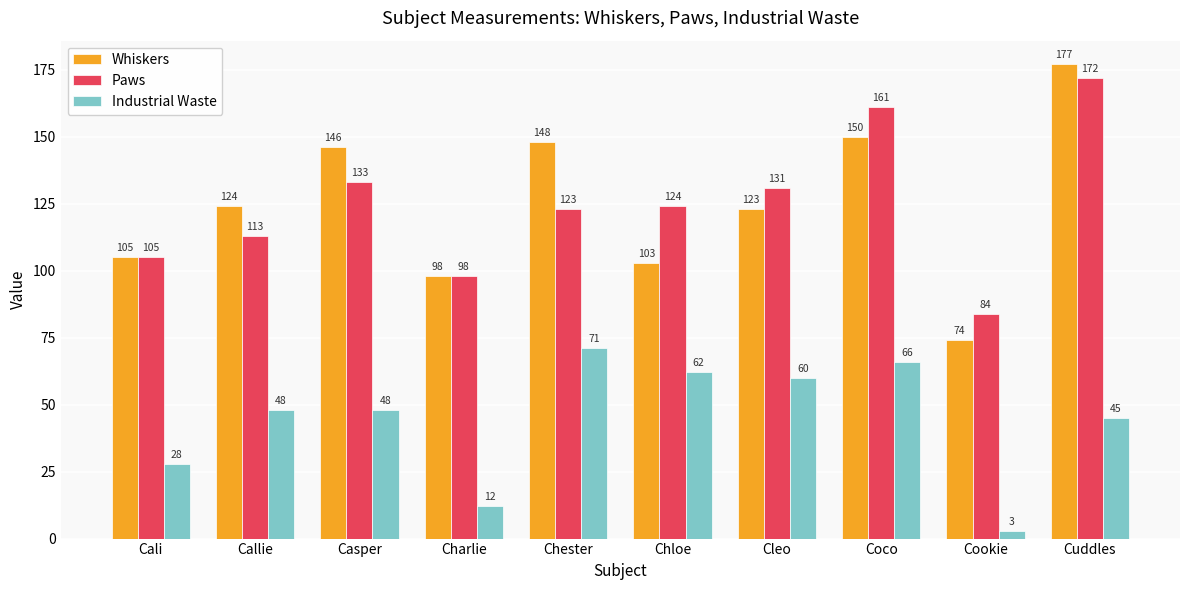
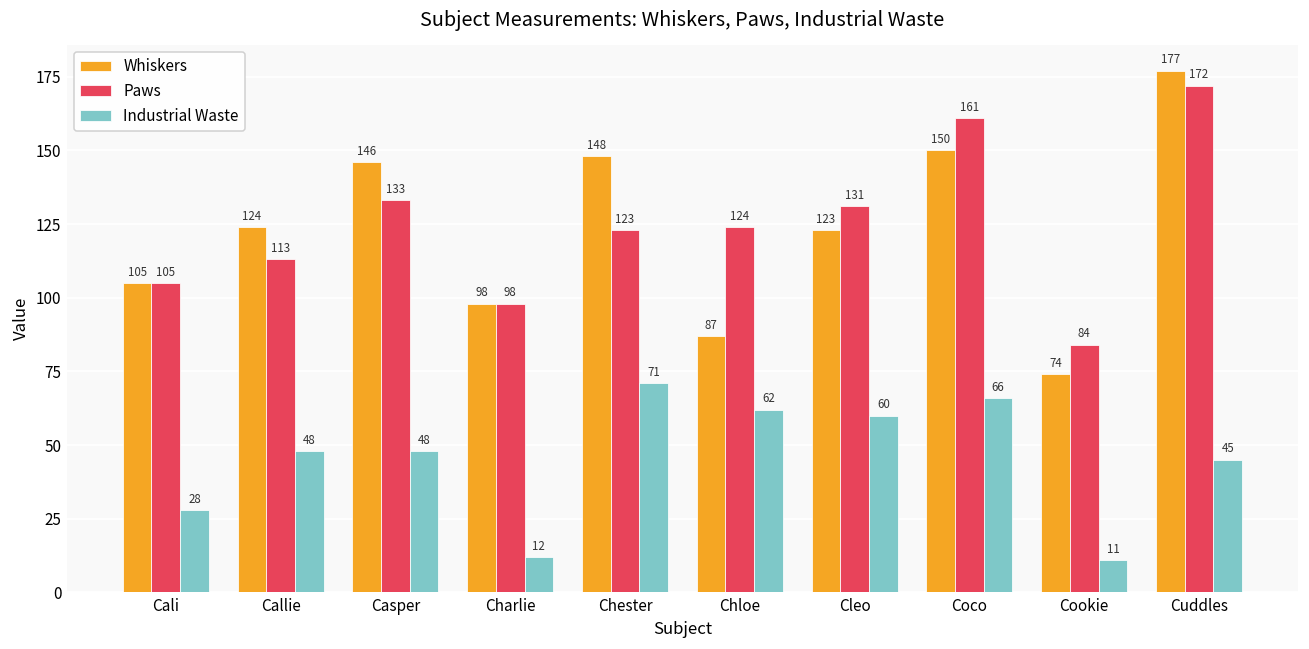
  {
    "Whiskers": {
      "Cali": 105,
      "Callie": 124,
      "Casper": 146,
      "Charlie": 98,
      "Chester": 148,
-     "Chloe": 103,
+     "Chloe": 87,
      "Cleo": 123,
      "Coco": 150,
      "Cookie": 74,
      "Cuddles": 177
    },
    "Paws": {
      "Cali": 105,
      "Callie": 113,
      "Casper": 133,
      "Charlie": 98,
      "Chester": 123,
      "Chloe": 124,
      "Cleo": 131,
      "Coco": 161,
      "Cookie": 84,
      "Cuddles": 172
    },
    "Industrial Waste": {
      "Cali": 28,
      "Callie": 48,
      "Casper": 48,
      "Charlie": 12,
      "Chester": 71,
      "Chloe": 62,
      "Cleo": 60,
      "Coco": 66,
-     "Cookie": 3,
+     "Cookie": 11,
      "Cuddles": 45
    }
  }
